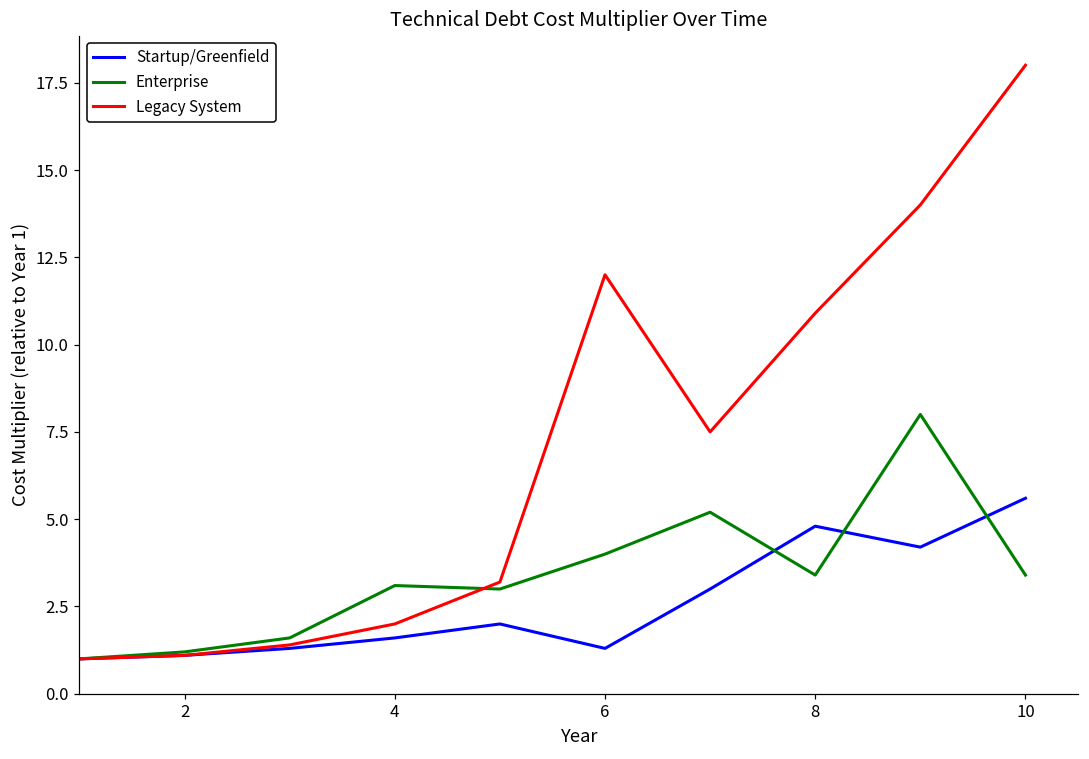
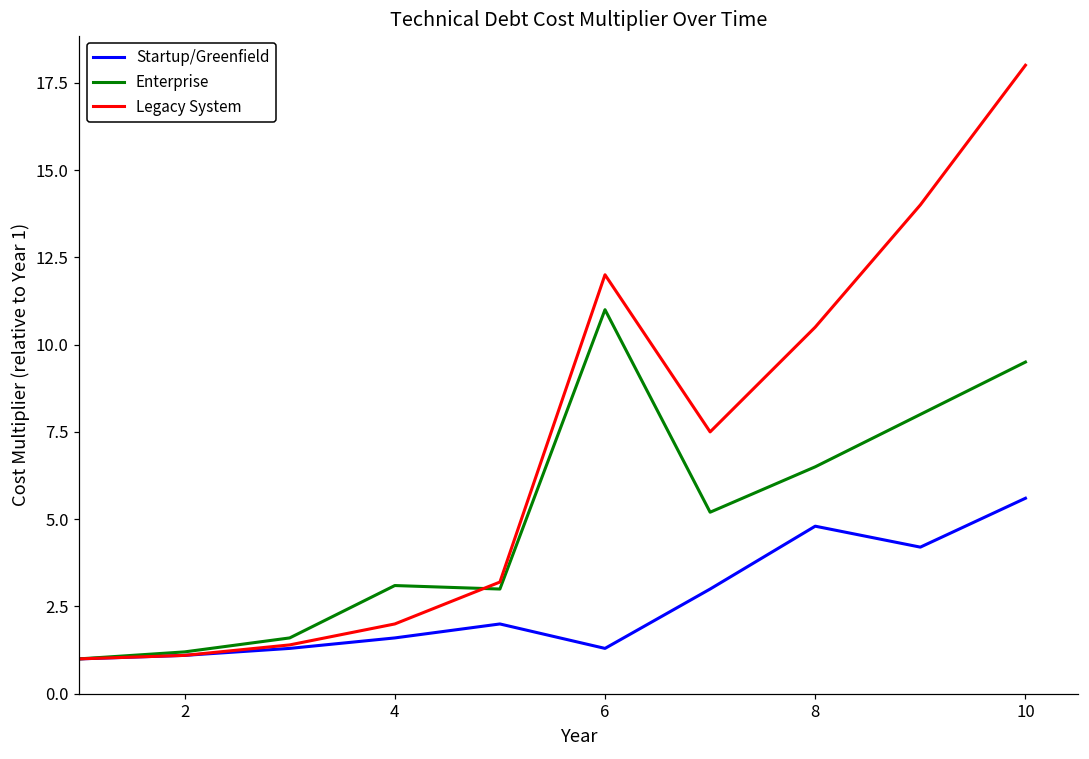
  {
    "Startup/Greenfield": {
      "4": 1.6,
      "6": 1.3,
      "8": 4.8,
      "10": 5.6
    },
    "Enterprise": {
      "2": 1.2,
      "4": 3.1,
-     "6": 4,
-     "8": 3.4,
-     "10": 3.4
+     "6": 11,
+     "8": 6.5,
+     "10": 9.5
    },
    "Legacy System": {
      "4": 2.0,
      "6": 12.0,
-     "8": 10.9,
+     "8": 10.5,
      "10": 18.0
    }
  }
